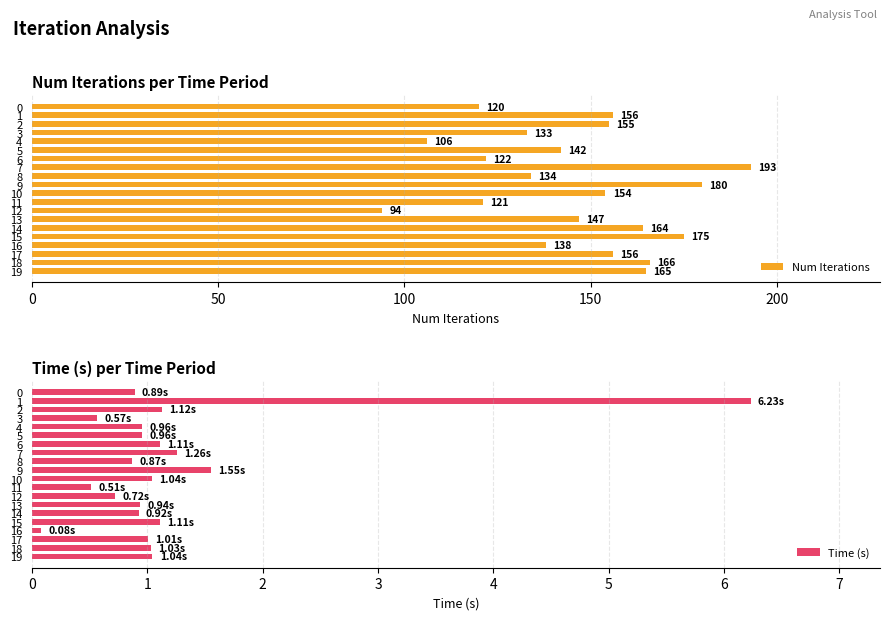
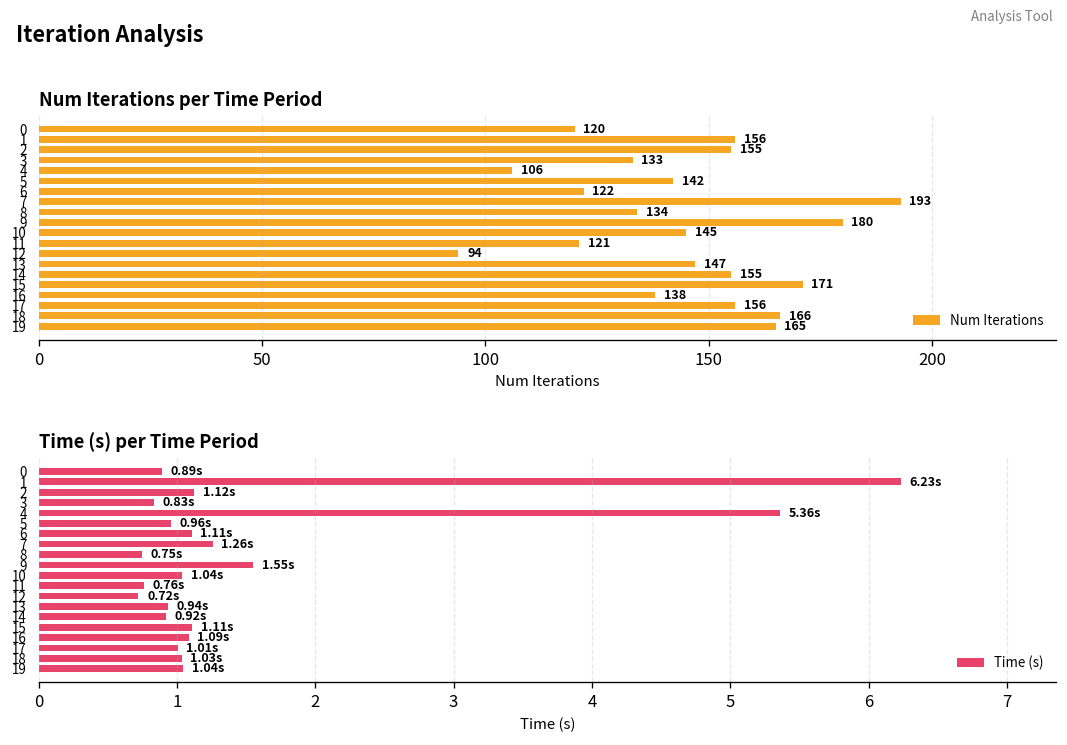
  {
    "Num Iterations per Time Period": {
      "0": "120",
      "1": "156",
      "2": "155",
      "3": "133",
      "4": "106",
      "5": "142",
      "6": "122",
      "7": "193",
      "8": "134",
      "9": "180",
-     "10": "154",
+     "10": "145",
      "11": "121",
      "12": "94",
      "13": "147",
-     "14": "164",
-     "15": "175",
+     "14": "155",
+     "15": "171",
      "16": "138",
      "17": "156",
      "18": "166",
      "19": "165"
    },
    "Time (s) per Time Period": {
      "0": "0.89s",
      "1": "6.23s",
      "2": "1.12s",
-     "3": "0.57s",
-     "4": "0.96s",
+     "3": "0.83s",
+     "4": "5.36s",
      "5": "0.96s",
      "6": "1.11s",
      "7": "1.26s",
-     "8": "0.87s",
+     "8": "0.75s",
      "9": "1.55s",
      "10": "1.04s",
-     "11": "0.51s",
+     "11": "0.76s",
      "12": "0.72s",
      "13": "0.94s",
      "14": "0.92s",
      "15": "1.11s",
-     "16": "0.08s",
+     "16": "1.09s",
      "17": "1.01s",
      "18": "1.03s",
      "19": "1.04s"
    }
  }
